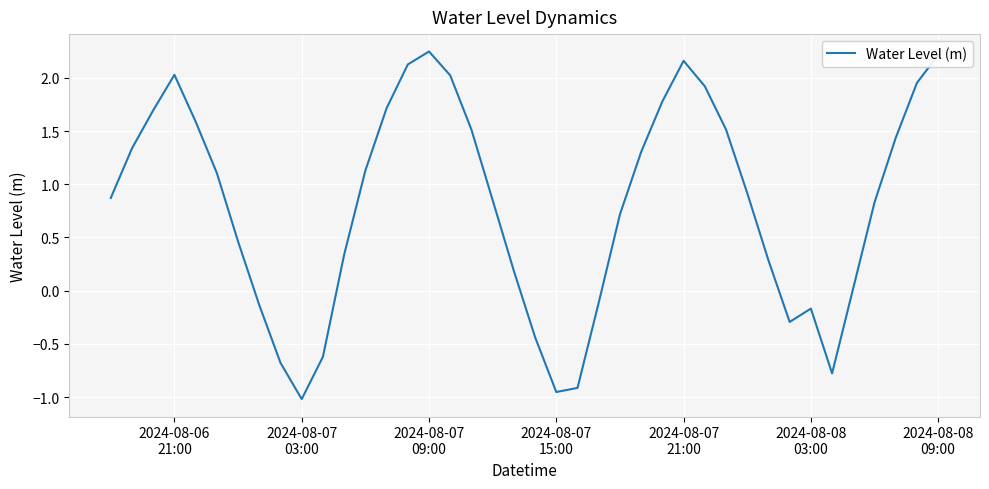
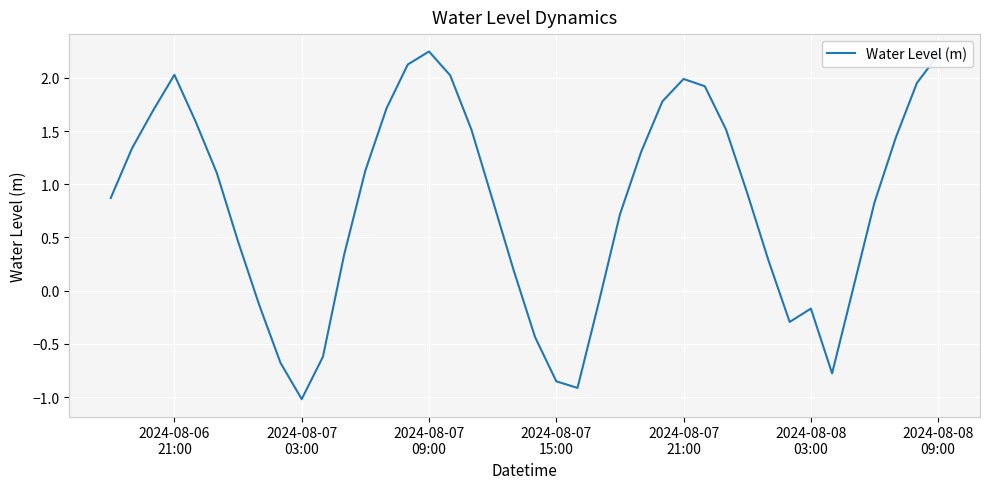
  {
    "2024-08-06 21:00": 2.03,
    "2024-08-07 03:00": -1.02,
    "2024-08-07 09:00": 2.25,
-   "2024-08-07 15:00": -0.95,
-   "2024-08-07 21:00": 2.16,
+   "2024-08-07 15:00": -0.85,
+   "2024-08-07 21:00": 1.99,
    "2024-08-08 03:00": -0.17
  }
